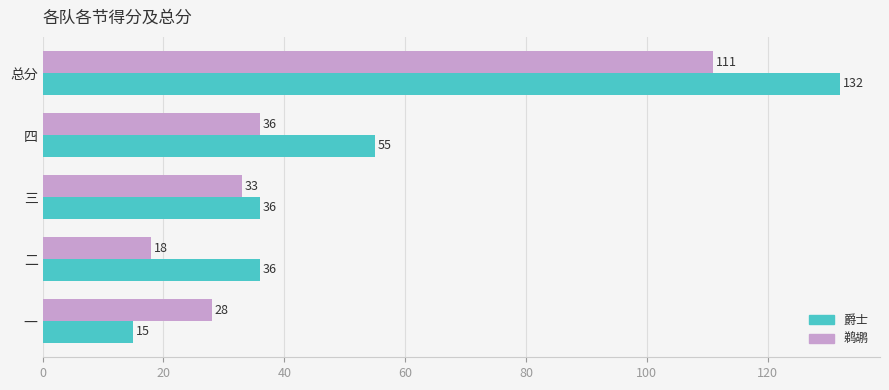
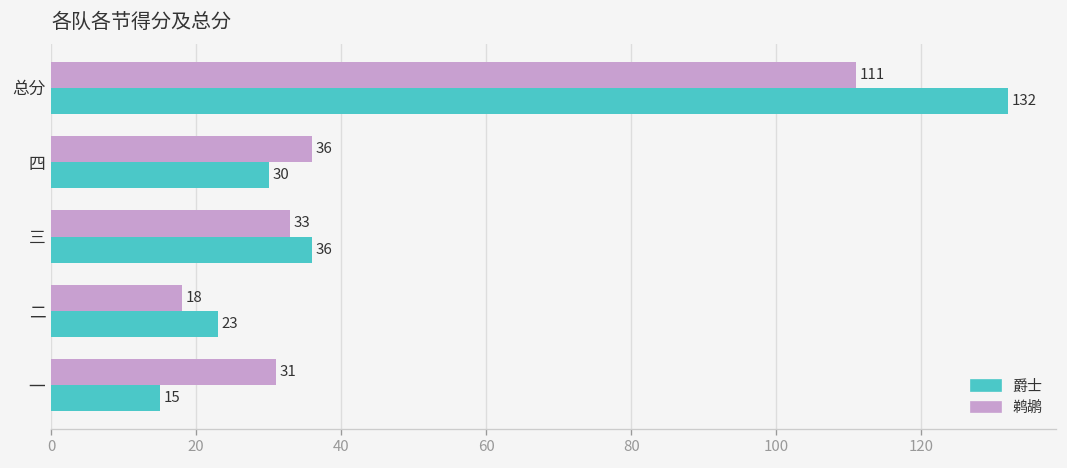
  {
    "爵士": {
      "总分": 132,
-     "四": 55,
+     "四": 30,
      "三": 36,
-     "二": 36,
+     "二": 23,
      "一": 15
    },
    "鹈鹕": {
      "总分": 111,
      "四": 36,
      "三": 33,
      "二": 18,
-     "一": 28
+     "一": 31
    }
  }
